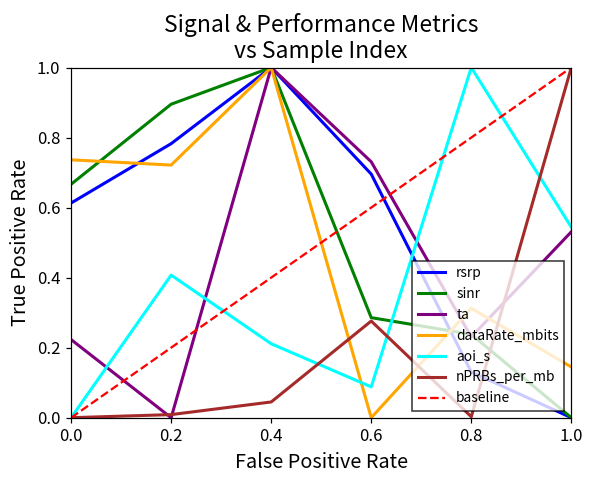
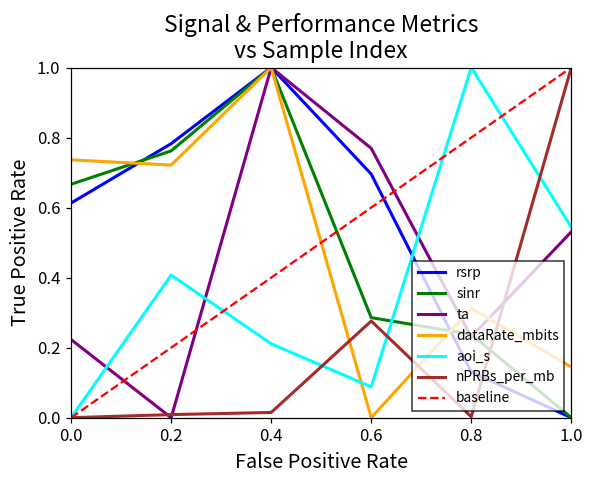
  {
    "rsrp": {
      "0.0": 0.61,
      "0.2": 0.78,
      "0.6": 0.70
    },
    "sinr": {
      "0.0": 0.67,
-     "0.2": 0.90,
+     "0.2": 0.76,
      "0.6": 0.29
    },
    "ta": {
      "0.0": 0.22,
      "0.2": 0.00,
-     "0.6": 0.73,
+     "0.6": 0.77,
      "1.0": 0.53
    },
    "dataRate_mbits": {
      "0.0": 0.74,
      "0.2": 0.72,
      "0.6": 0.00,
      "1.0": 0.14
    },
    "aoi_s": {
      "0.2": 0.41,
      "0.4": 0.21,
      "0.6": 0.09,
      "0.8": 1.00,
      "1.0": 0.54
    },
    "nPRBs_per_mb": {
      "0.2": 0.01,
-     "0.4": 0.04,
+     "0.4": 0.01,
      "0.6": 0.28,
      "0.8": 0.00
    }
  }
